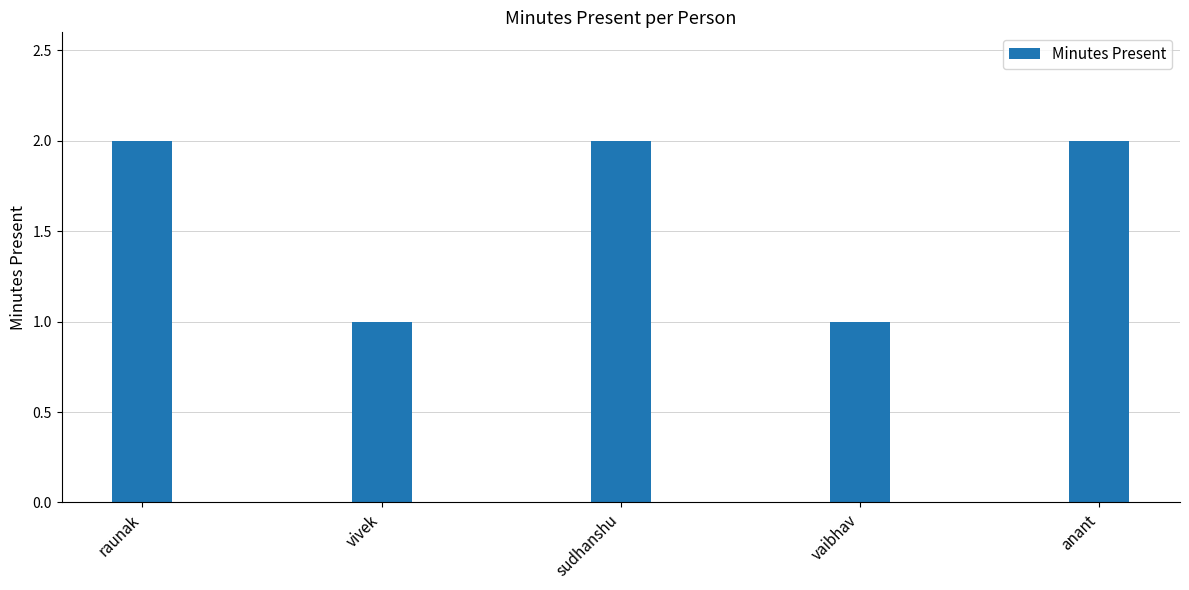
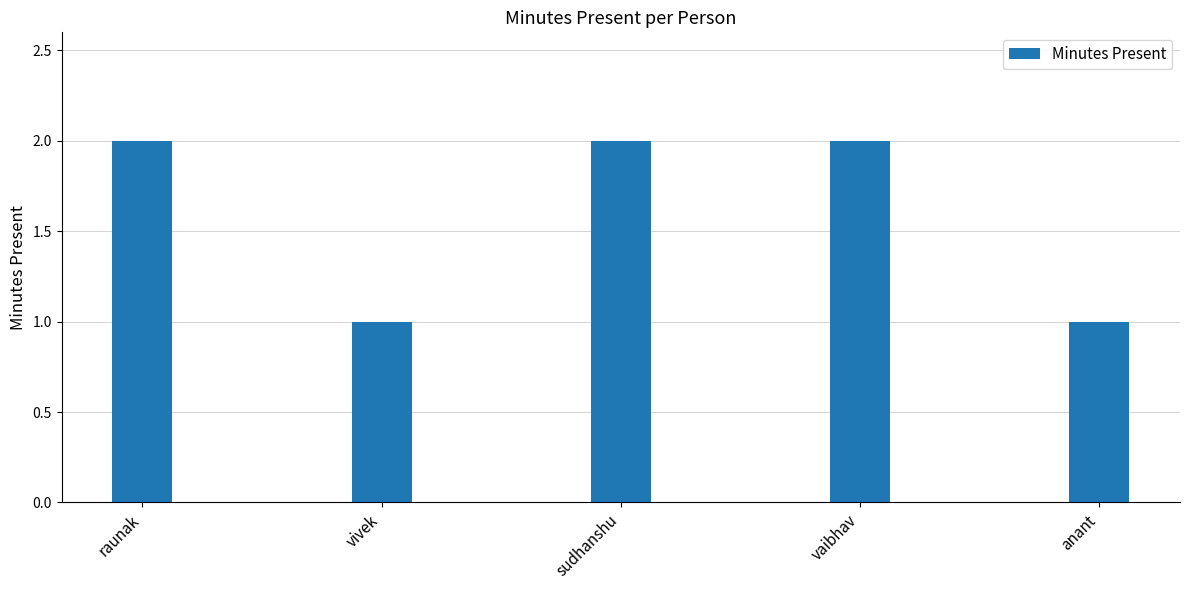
  {
    "raunak": 2,
    "vivek": 1,
    "sudhanshu": 2,
-   "vaibhav": 1,
-   "anant": 2
+   "vaibhav": 2,
+   "anant": 1
  }
